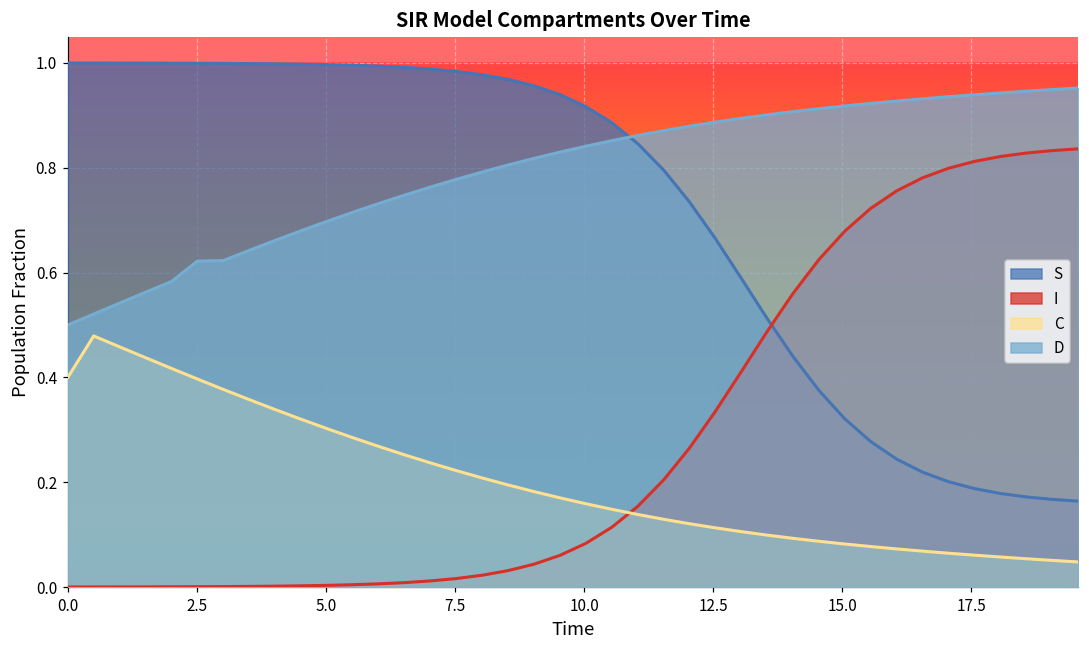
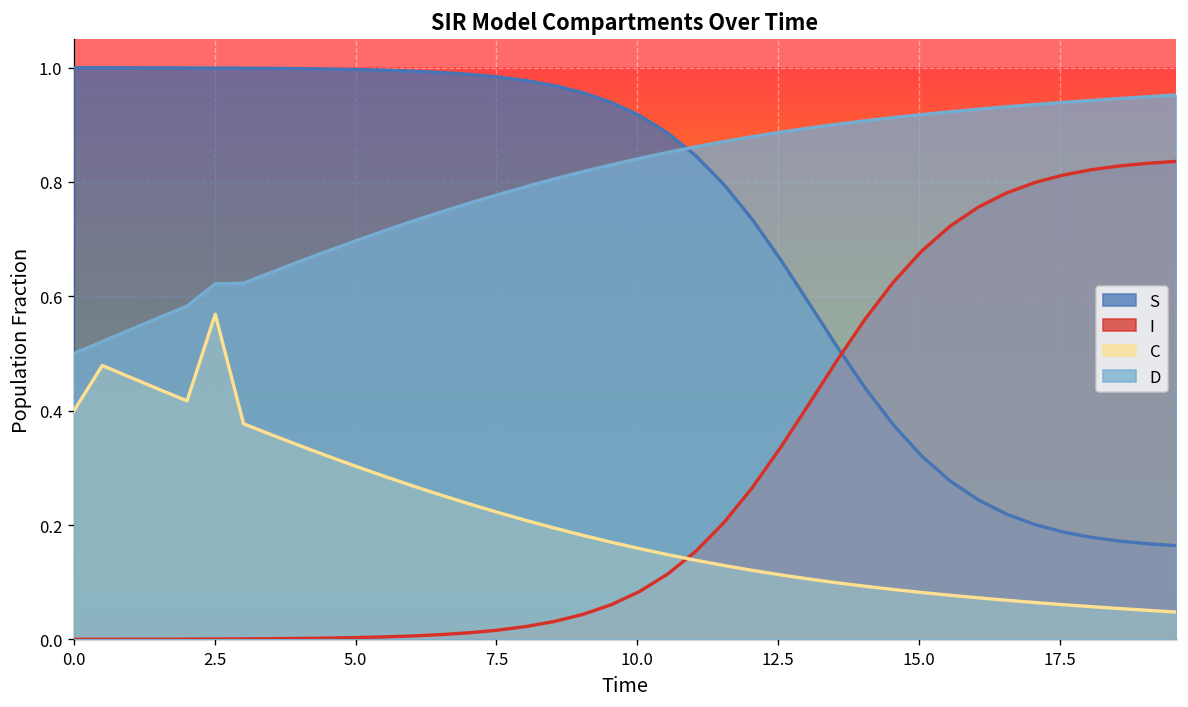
  {
    "S": {
      "0.0": 1.00,
      "2.5": 1.00
    },
    "I": {
      "0.0": 0.00,
      "2.5": 0.00
    },
    "C": {
      "0.0": 0.40,
-     "2.5": 0.40
+     "2.5": 0.57
    },
    "D": {
      "0.0": 0.50,
      "2.5": 0.62
    }
  }
